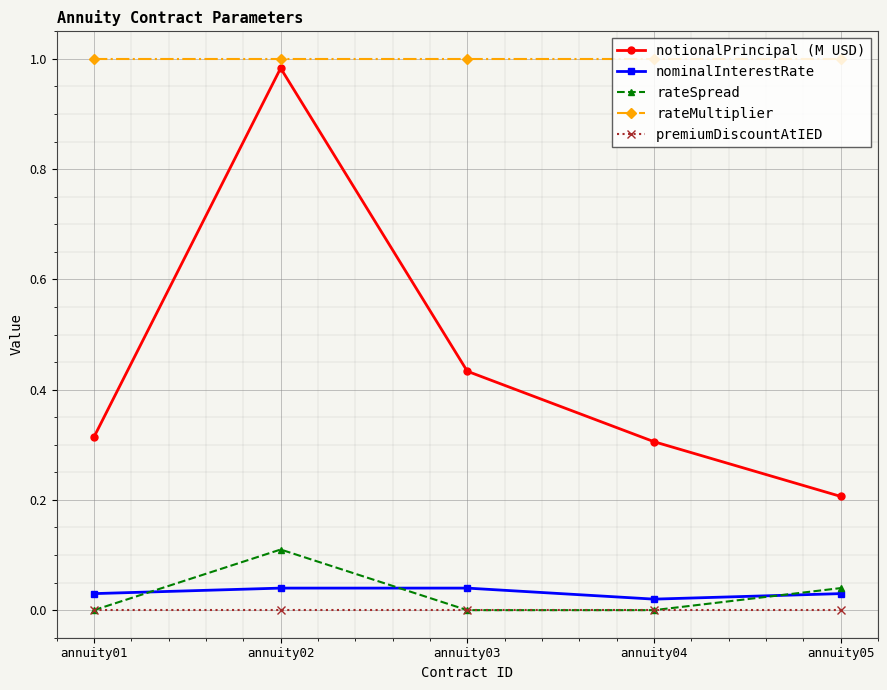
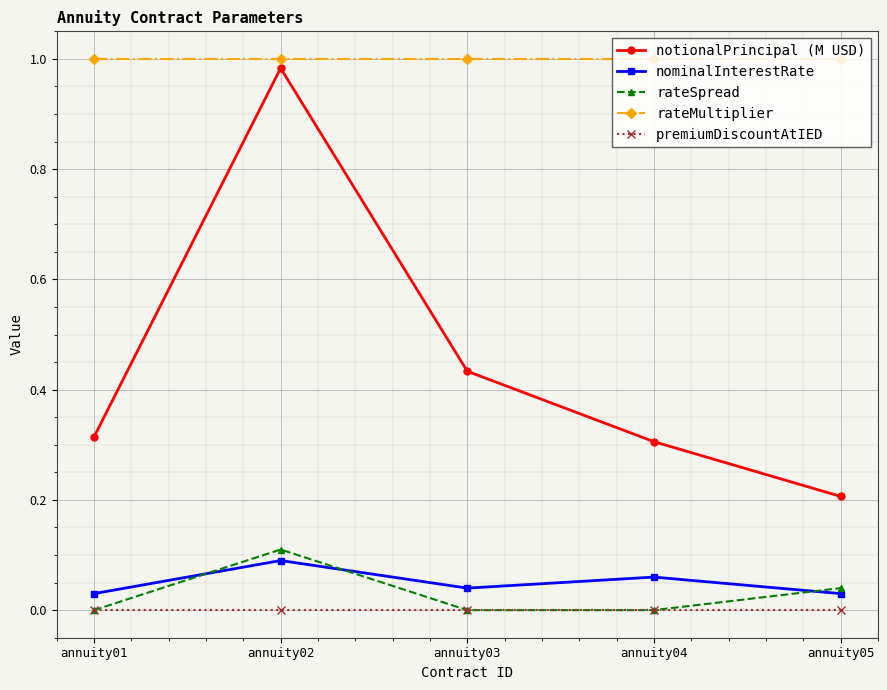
  {
    "notionalPrincipal (M USD)": {
      "annuity01": 0.31,
      "annuity02": 0.98,
      "annuity03": 0.43,
      "annuity04": 0.31,
      "annuity05": 0.21
    },
    "nominalInterestRate": {
      "annuity01": 0.03,
-     "annuity02": 0.04,
+     "annuity02": 0.09,
      "annuity03": 0.04,
-     "annuity04": 0.02,
+     "annuity04": 0.06,
      "annuity05": 0.03
    },
    "rateSpread": {
      "annuity02": 0.11,
      "annuity05": 0.04
    },
    "rateMultiplier": {
      "annuity01": 1.00,
      "annuity02": 1.00,
      "annuity03": 1.00
    },
    "premiumDiscountAtIED": {
      "annuity02": 0.00,
      "annuity05": 0.00
    }
  }
